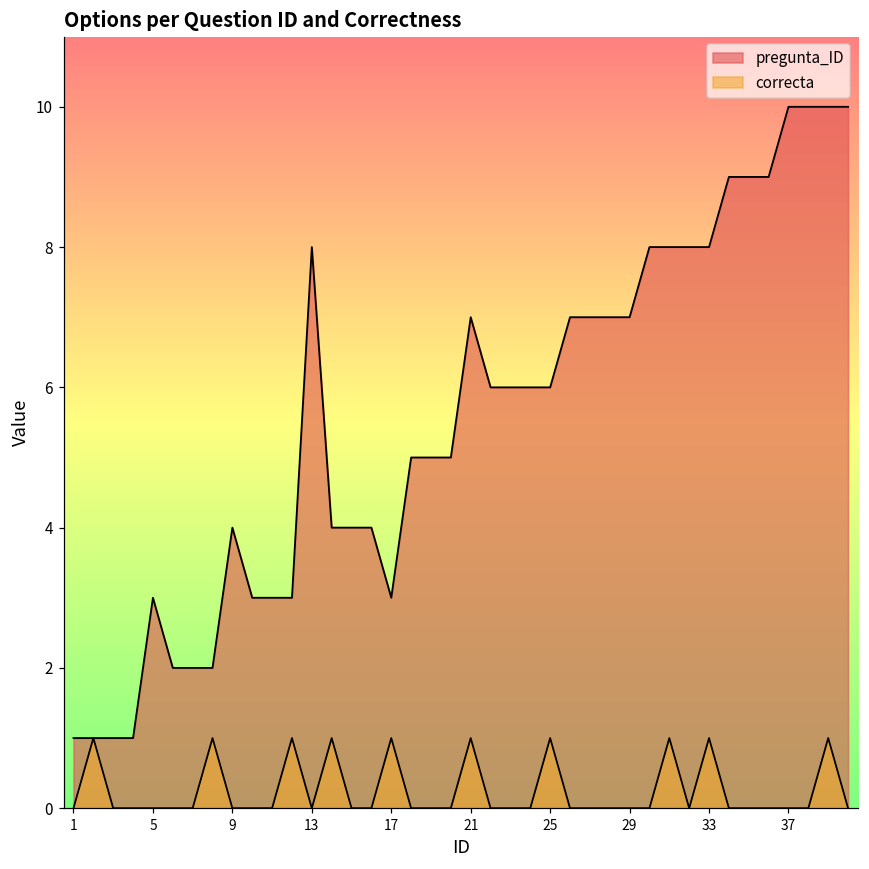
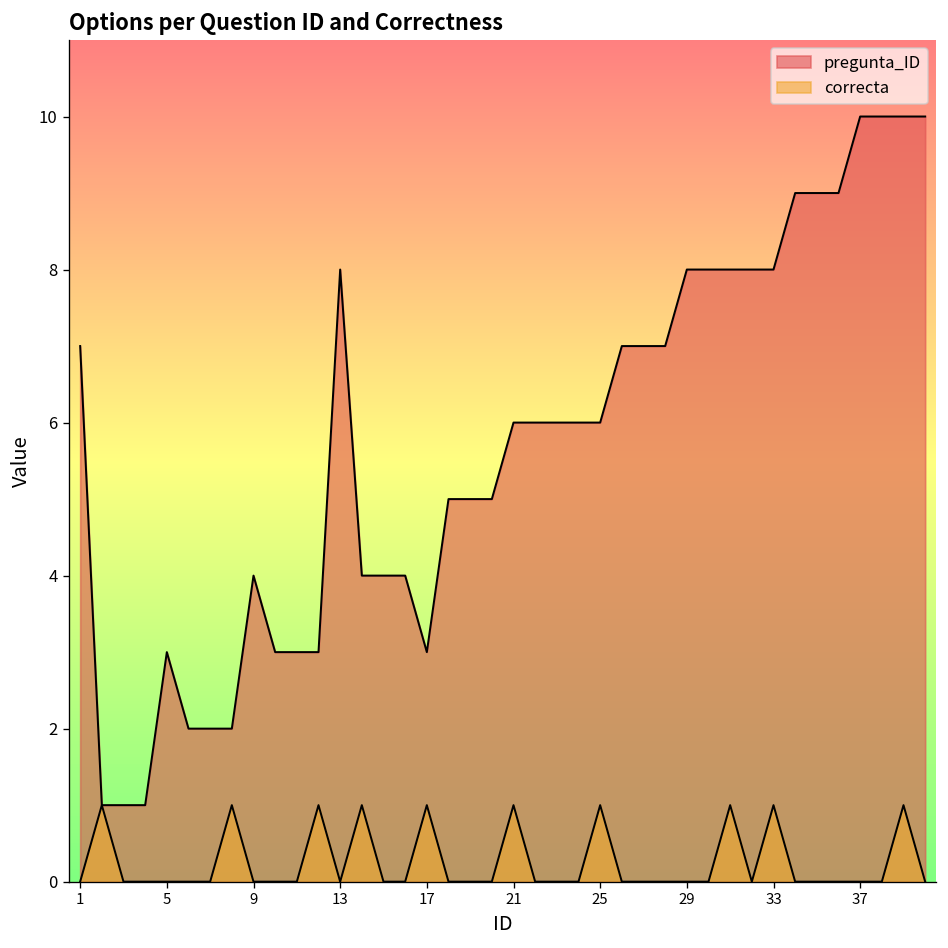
  {
    "pregunta_ID": {
-     "1": 1,
+     "1": 7,
      "5": 3,
      "9": 4,
      "13": 8,
      "17": 3,
-     "21": 7,
+     "21": 6,
      "25": 6,
-     "29": 7,
+     "29": 8,
      "33": 8,
      "37": 10
    },
    "correcta": {
      "1": 0,
      "5": 0,
      "9": 0,
      "13": 0,
      "17": 1,
      "21": 1,
      "25": 1,
      "29": 0,
      "33": 1,
      "37": 0
    }
  }
